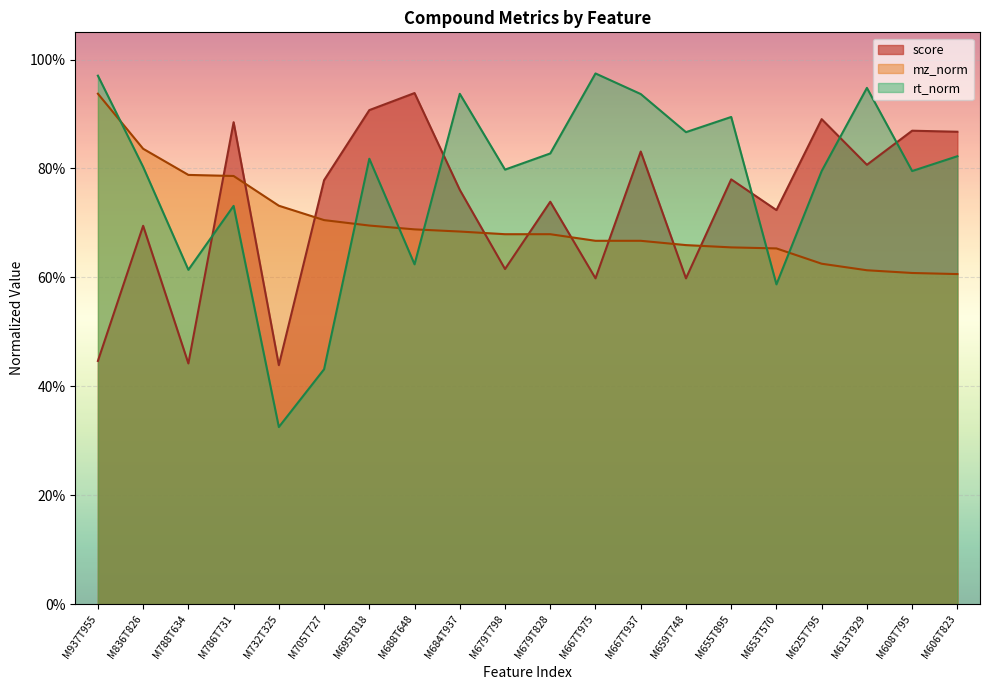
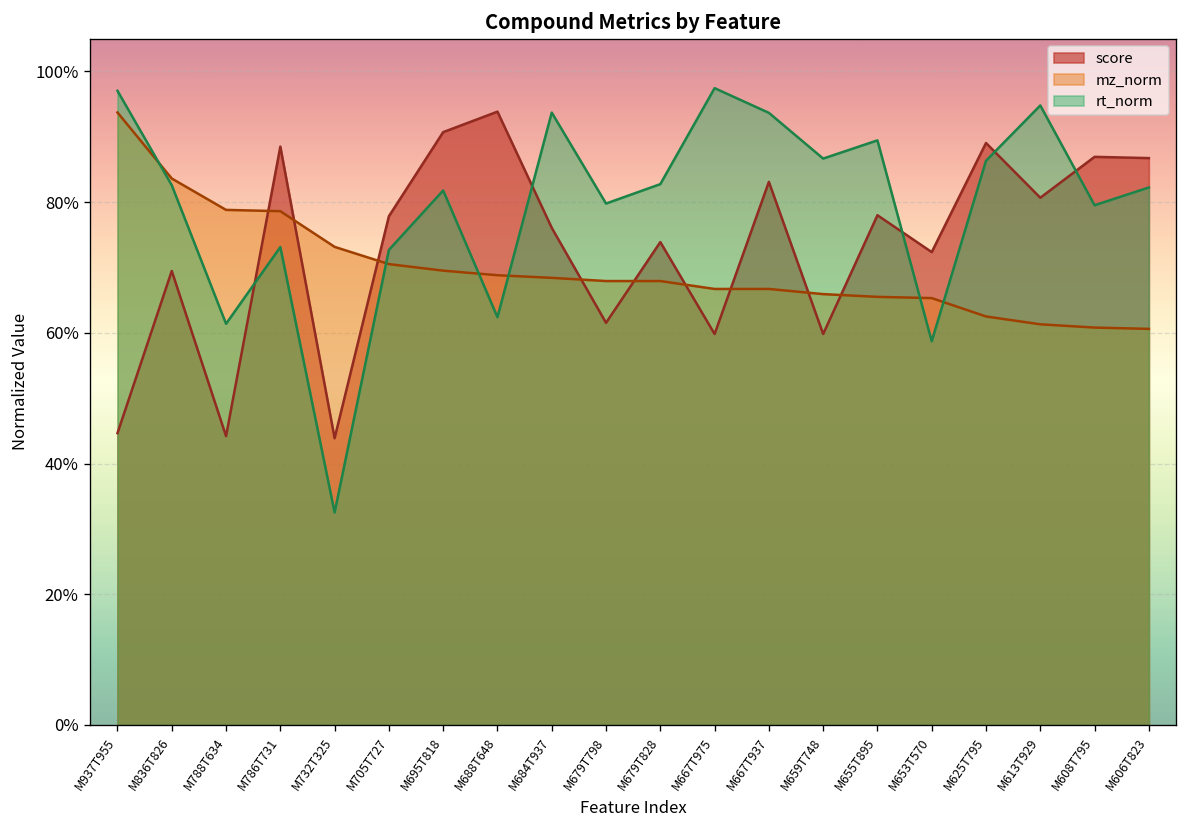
  {
    "rt_norm": {
      "M937T955": "97%",
-     "M836T826": "80%",
+     "M836T826": "83%",
      "M788T634": "61%",
      "M786T731": "73%",
      "M732T325": "33%",
-     "M705T727": "43%",
+     "M705T727": "73%",
      "M695T818": "82%",
      "M688T648": "62%",
      "M684T937": "94%",
      "M679T798": "80%",
      "M679T828": "83%",
      "M667T975": "97%",
      "M667T937": "94%",
      "M659T748": "87%",
      "M655T895": "89%",
      "M653T570": "59%",
-     "M625T795": "80%",
+     "M625T795": "86%",
      "M613T929": "95%",
      "M608T795": "80%",
      "M606T823": "82%"
    }
  }
